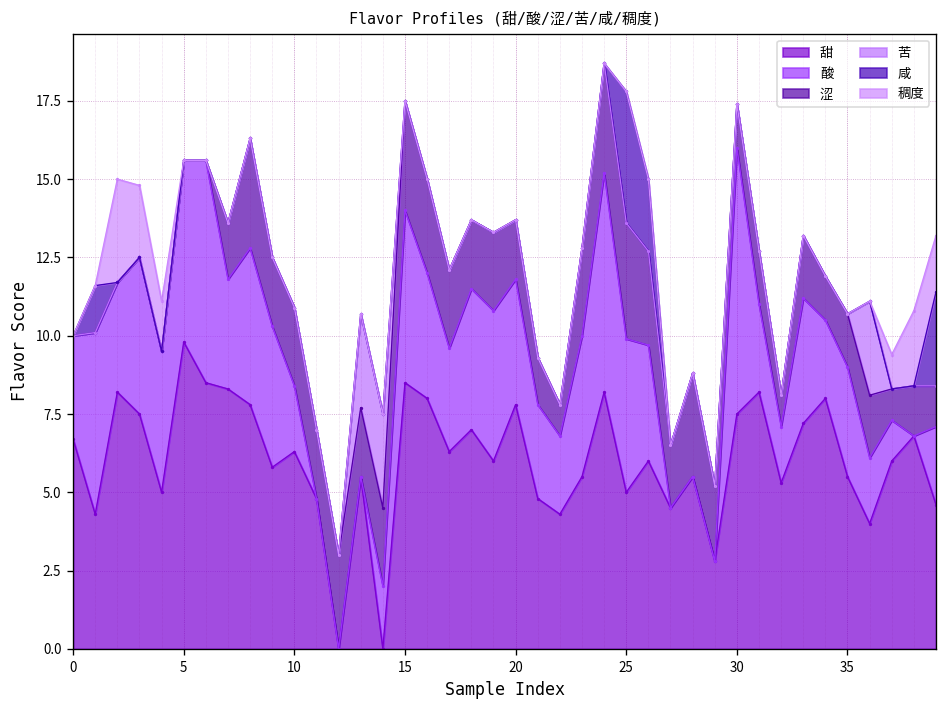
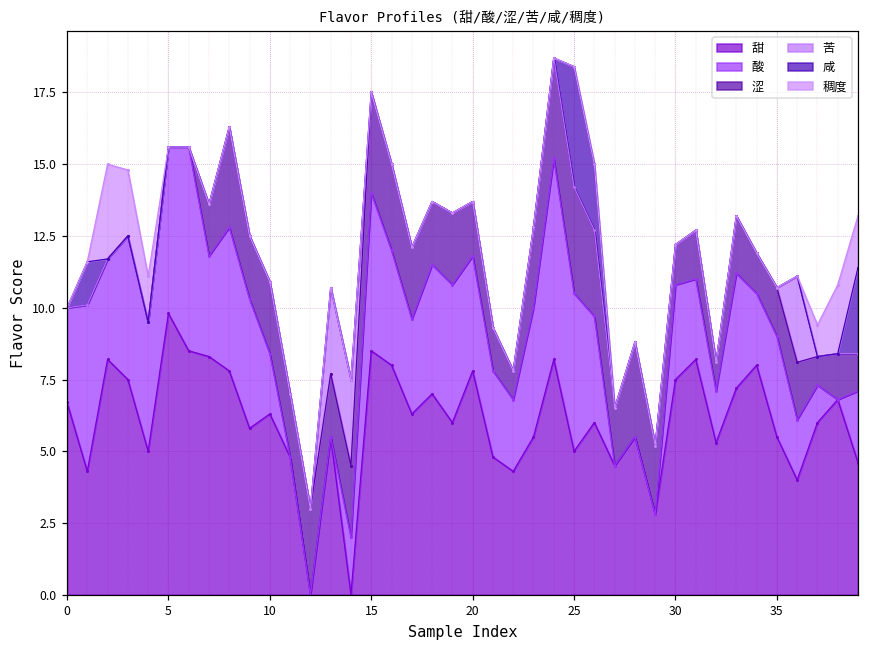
  {
    "酸": {
      "10": 2.1,
      "15": 5.5,
      "20": 4.0,
-     "25": 4.9,
-     "30": 8.5,
+     "25": 5.5,
+     "30": 3.3,
      "35": 3.5
    }
  }
